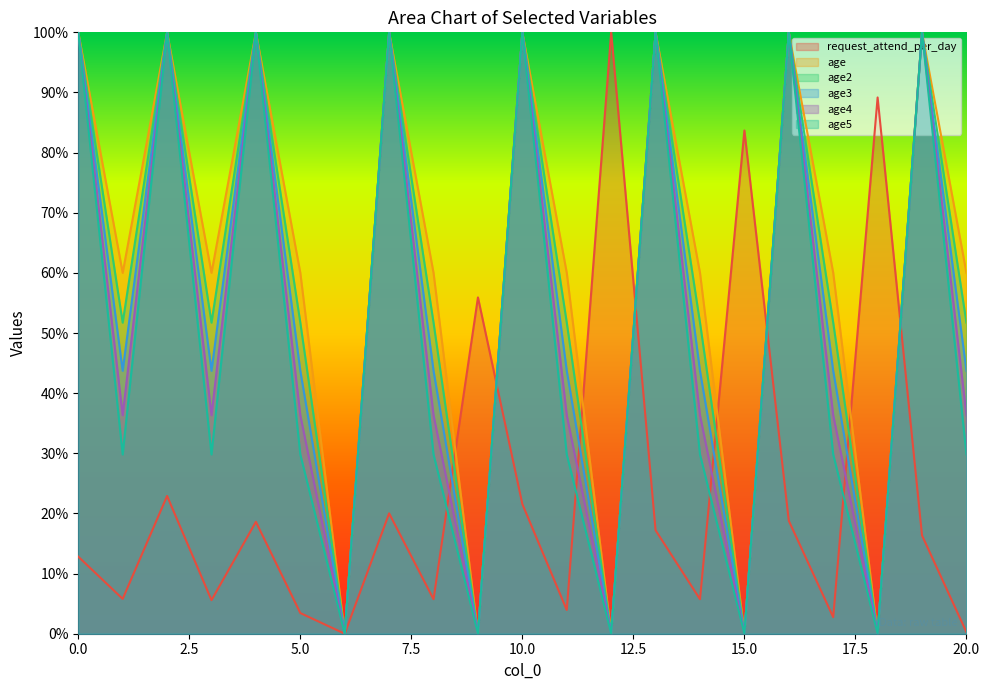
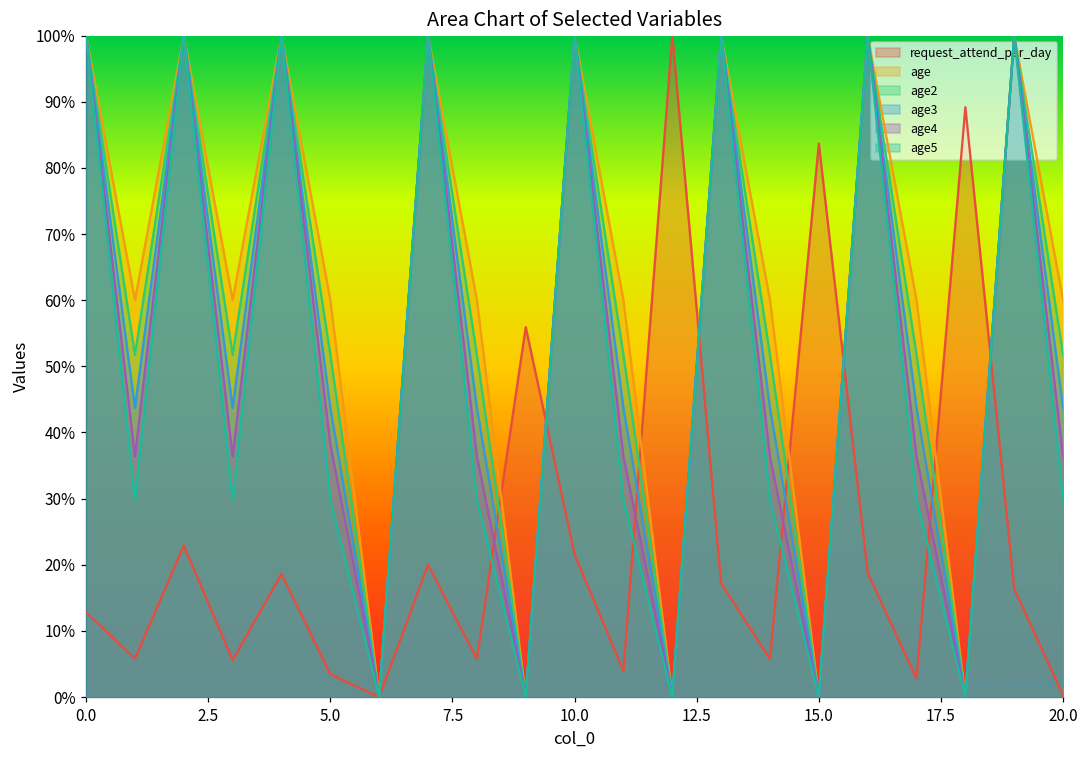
  {
    "age4": {
-     "5.0": "36%",
+     "5.0": "38%",
      "20.0": "36%"
    }
  }
